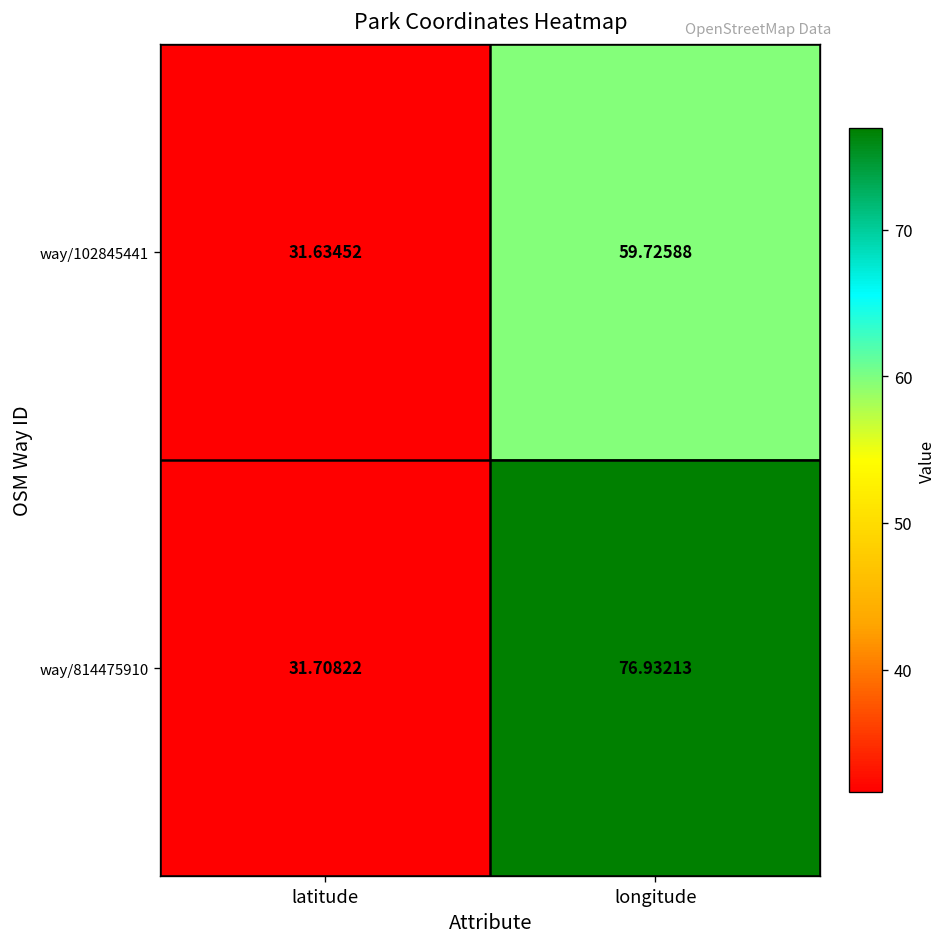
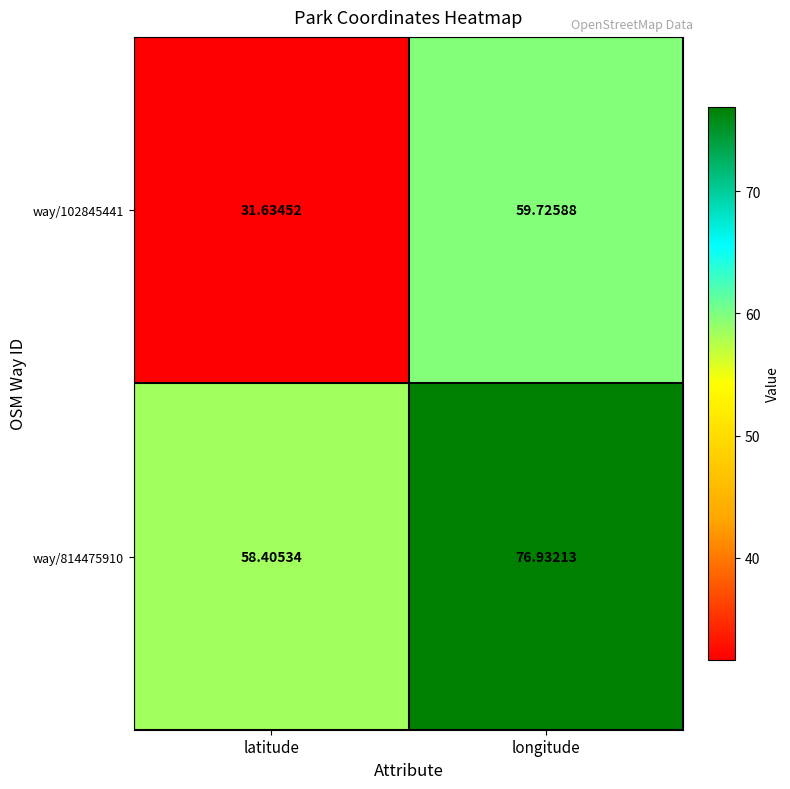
  {
    "way/102845441": {
      "latitude": 31.63452,
      "longitude": 59.72588
    },
    "way/814475910": {
-     "latitude": 31.70822,
+     "latitude": 58.40534,
      "longitude": 76.93213
    }
  }
